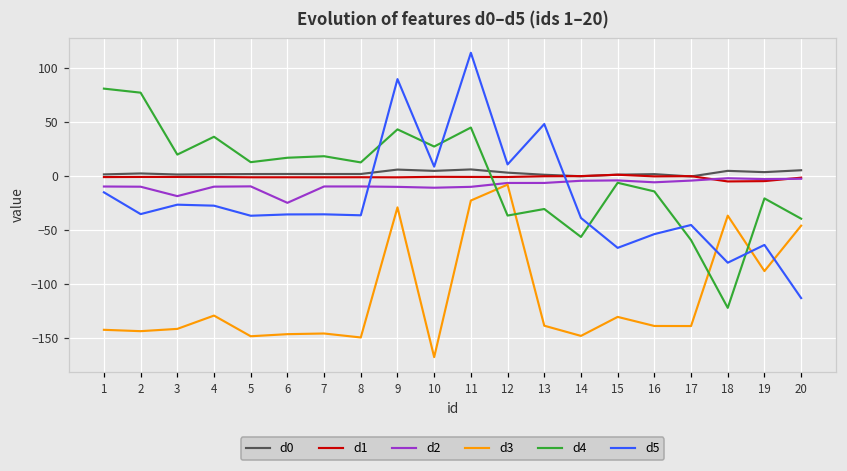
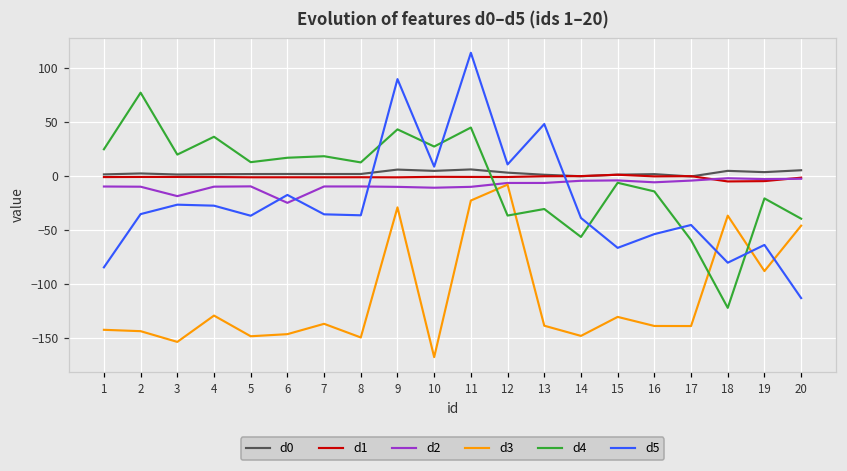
  {
    "d0": {
      "2": 0,
      "4": 0,
      "5": 0,
      "6": 0,
      "7": 0,
      "8": 0,
      "9": 10,
      "10": 0,
      "11": 10,
      "12": 0,
      "18": 0,
      "19": 0,
      "20": 10
    },
    "d1": {
      "2": 0,
      "4": 0,
      "5": 0,
      "6": 0,
      "7": 0,
      "8": 0,
      "9": 0,
      "10": 0,
      "11": 0,
      "12": 0,
      "18": -10
    },
    "d2": {
      "1": -10,
      "2": -10,
      "3": -20,
      "4": -10,
      "5": -10,
      "6": -20,
      "7": -10,
      "8": -10,
      "9": -10,
      "10": -10,
      "11": -10,
      "13": -10,
      "14": 0,
      "16": -10,
      "17": 0,
      "18": 0
    },
    "d3": {
      "1": -140,
      "2": -140,
-     "3": -140,
+     "3": -150,
      "4": -130,
      "5": -150,
      "6": -150,
-     "7": -150,
+     "7": -140,
      "8": -150,
      "9": -30,
      "10": -170,
      "11": -20,
      "13": -140,
      "14": -150,
      "15": -130,
      "16": -140,
      "17": -140,
      "18": -40,
      "19": -90,
      "20": -50
    },
    "d4": {
-     "1": 80,
+     "1": 20,
      "2": 80,
      "3": 20,
      "4": 40,
      "5": 10,
      "6": 20,
      "7": 20,
      "8": 10,
      "9": 40,
      "10": 30,
      "11": 40,
      "12": -40,
      "13": -30,
      "14": -60,
      "16": -10,
      "17": -60,
      "18": -120,
      "19": -20,
      "20": -40
    },
    "d5": {
-     "1": -20,
+     "1": -80,
      "2": -40,
      "3": -30,
      "4": -30,
      "5": -40,
-     "6": -40,
+     "6": -20,
      "7": -40,
      "8": -40,
      "9": 90,
      "10": 10,
      "11": 110,
      "12": 10,
      "13": 50,
      "14": -40,
      "15": -70,
      "16": -50,
      "17": -50,
      "18": -80,
      "19": -60,
      "20": -110
    }
  }
